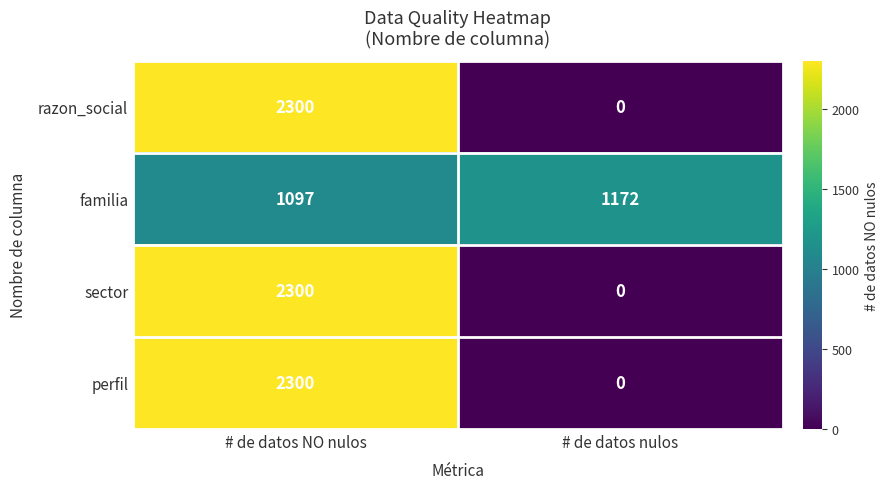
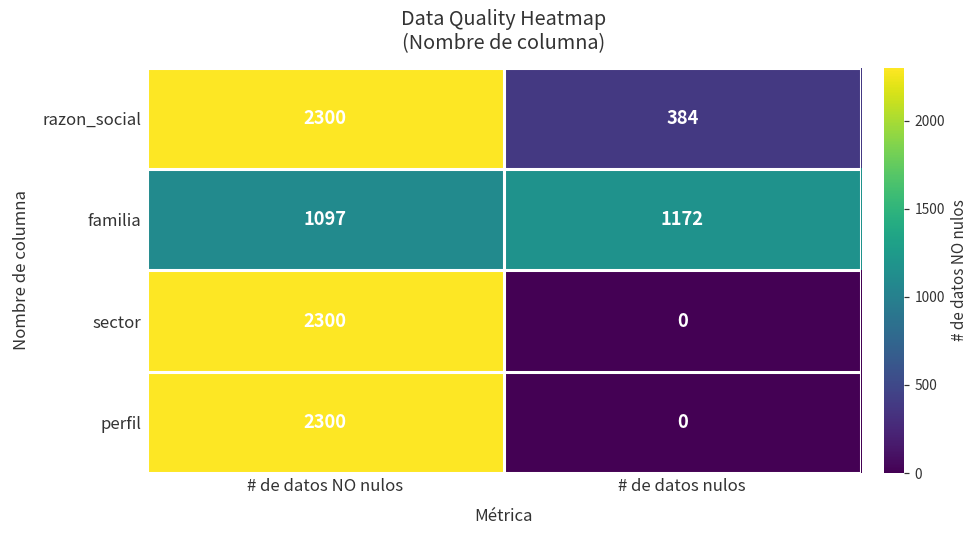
  {
    "razon_social": {
      "# de datos NO nulos": 2300,
-     "# de datos nulos": 0
+     "# de datos nulos": 384
    },
    "familia": {
      "# de datos NO nulos": 1097,
      "# de datos nulos": 1172
    },
    "sector": {
      "# de datos NO nulos": 2300,
      "# de datos nulos": 0
    },
    "perfil": {
      "# de datos NO nulos": 2300,
      "# de datos nulos": 0
    }
  }
